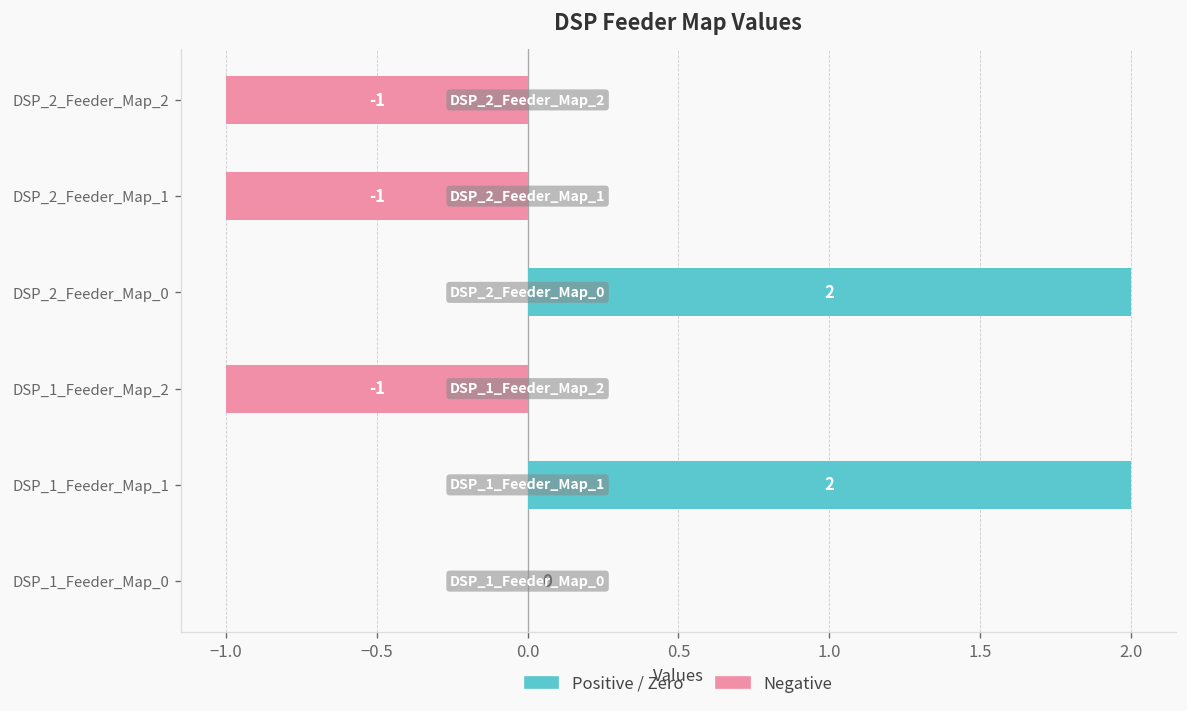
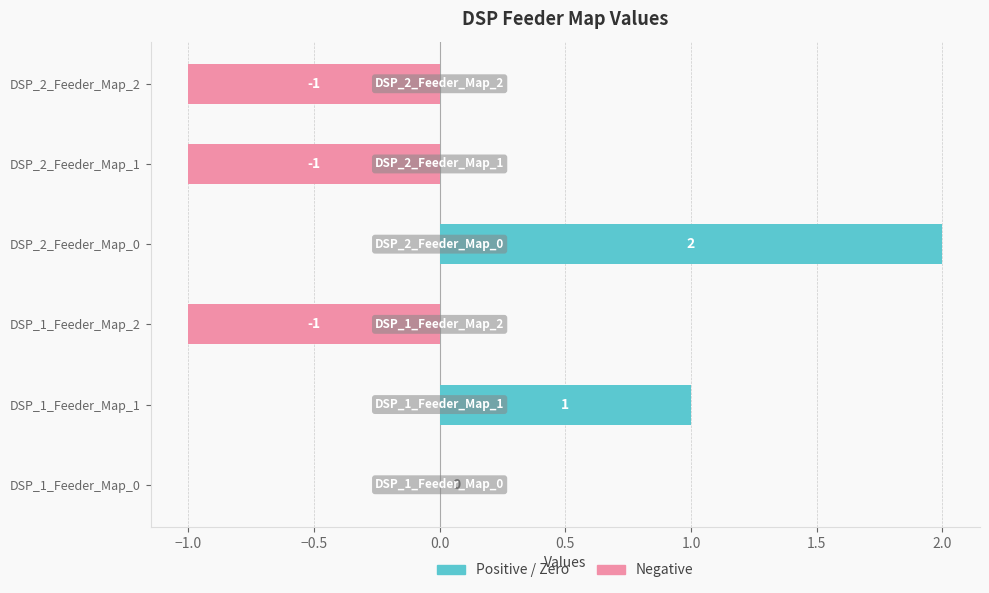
  {
    "Positive / Zero": {
      "DSP_2_Feeder_Map_0": 2,
-     "DSP_1_Feeder_Map_1": 2
+     "DSP_1_Feeder_Map_1": 1
    },
    "Negative": {
      "DSP_2_Feeder_Map_2": -1,
      "DSP_2_Feeder_Map_1": -1,
      "DSP_1_Feeder_Map_2": -1
    }
  }
